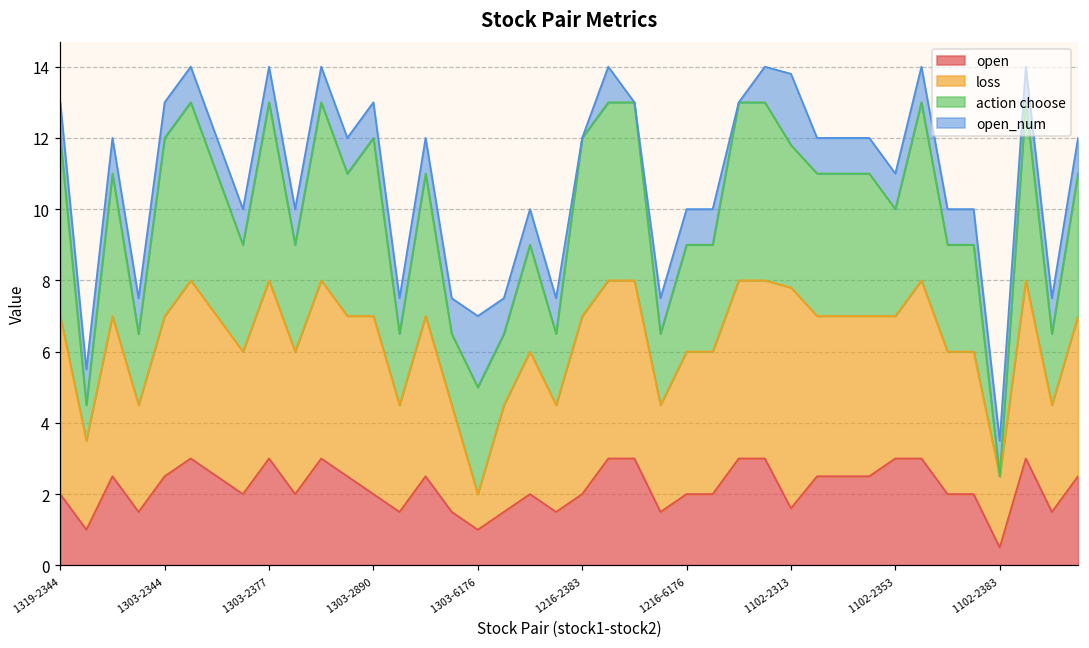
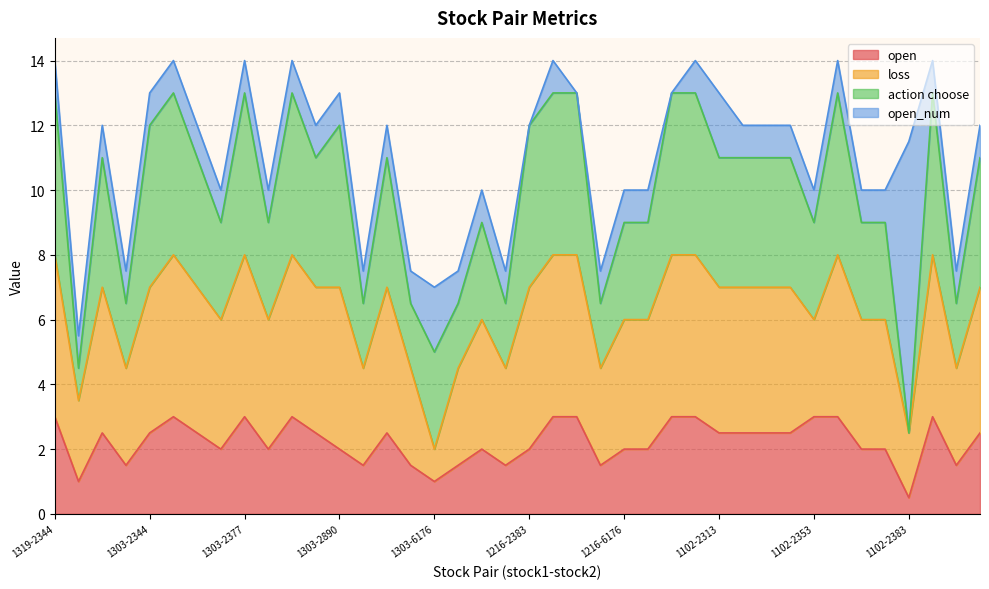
  {
    "open": {
-     "1319-2344": 2,
+     "1319-2344": 3,
      "1303-2344": 2.5,
      "1303-2377": 3.0,
      "1303-2890": 2.0,
      "1303-6176": 1.0,
      "1216-2383": 2.0,
      "1216-6176": 2.0,
-     "1102-2313": 1.6,
+     "1102-2313": 2.5,
      "1102-2353": 3.0,
      "1102-2383": 0.5
    },
    "loss": {
      "1319-2344": 5.0,
      "1303-2344": 4.5,
      "1303-2377": 5.0,
      "1303-2890": 5.0,
      "1303-6176": 1.0,
      "1216-2383": 5.0,
      "1216-6176": 4.0,
-     "1102-2313": 6.2,
-     "1102-2353": 4
+     "1102-2313": 4.5,
+     "1102-2353": 3
    },
    "action choose": {
      "1319-2344": 5.0,
      "1303-2344": 5.0,
      "1303-2377": 5.0,
      "1303-2890": 5.0,
      "1303-6176": 3.0,
      "1216-6176": 3.0,
      "1102-2313": 4.0,
      "1102-2353": 3.0
    },
    "open_num": {
      "1319-2344": 1,
      "1303-2344": 1,
      "1303-2377": 1,
      "1303-2890": 1,
      "1303-6176": 2,
      "1216-6176": 1,
      "1102-2313": 2,
      "1102-2353": 1,
-     "1102-2383": 1
+     "1102-2383": 9
    }
  }
